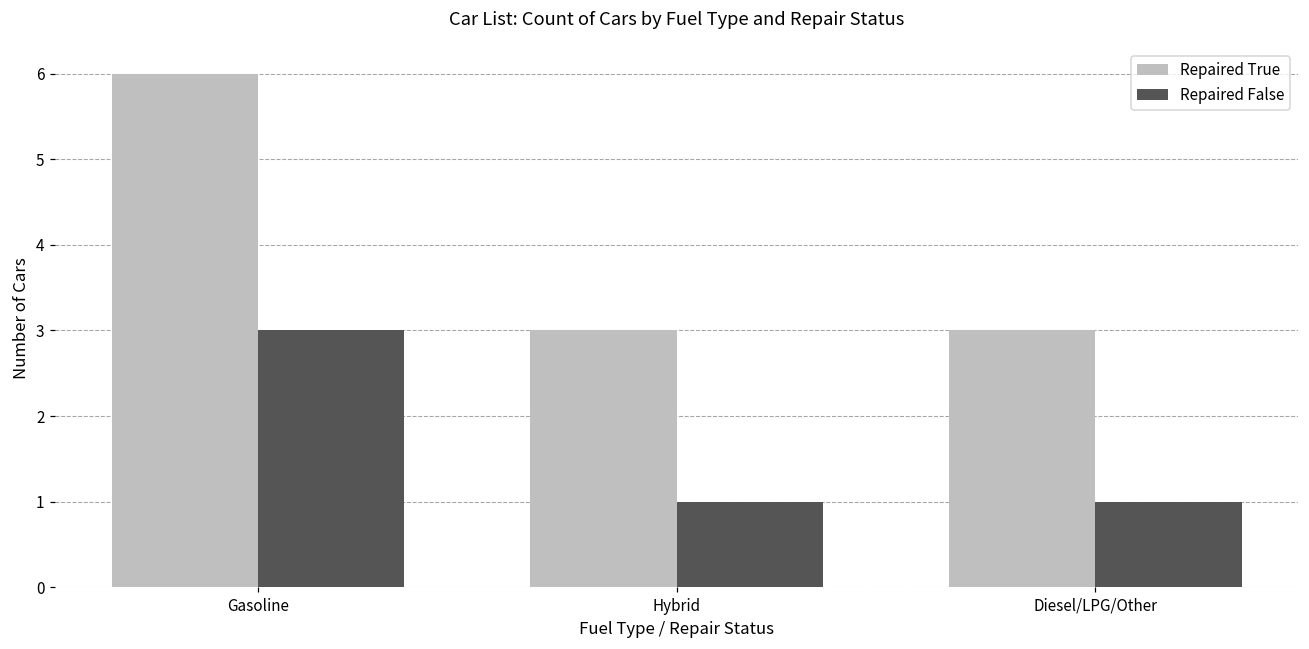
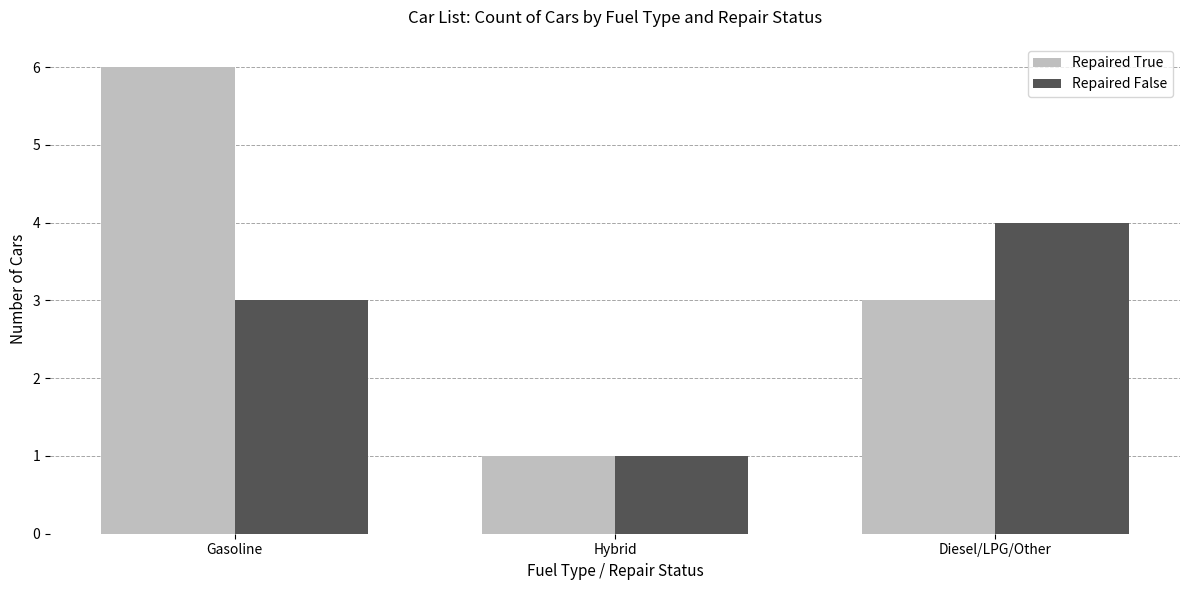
  {
    "Repaired True": {
      "Gasoline": 6,
-     "Hybrid": 3,
+     "Hybrid": 1,
      "Diesel/LPG/Other": 3
    },
    "Repaired False": {
      "Gasoline": 3,
      "Hybrid": 1,
-     "Diesel/LPG/Other": 1
+     "Diesel/LPG/Other": 4
    }
  }
